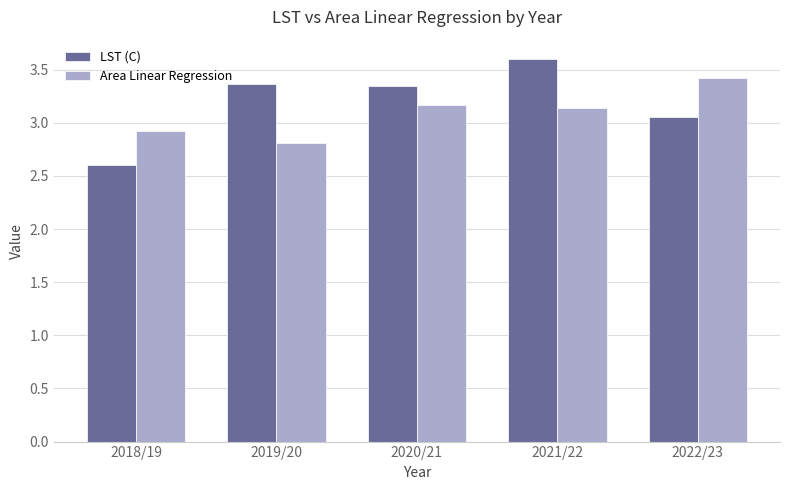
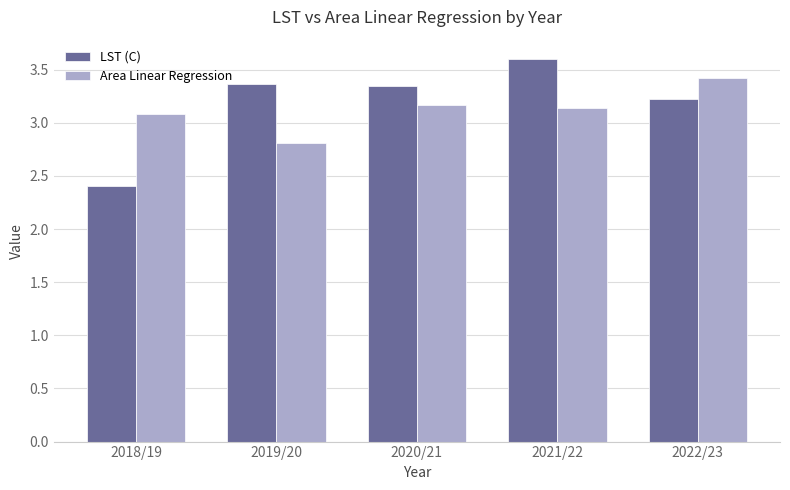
  {
    "LST (C)": {
-     "2018/19": 2.61,
+     "2018/19": 2.41,
      "2019/20": 3.37,
      "2020/21": 3.35,
      "2021/22": 3.60,
-     "2022/23": 3.06
+     "2022/23": 3.22
    },
    "Area Linear Regression": {
-     "2018/19": 2.92,
+     "2018/19": 3.08,
      "2019/20": 2.81,
      "2020/21": 3.17,
      "2021/22": 3.14,
      "2022/23": 3.43
    }
  }
